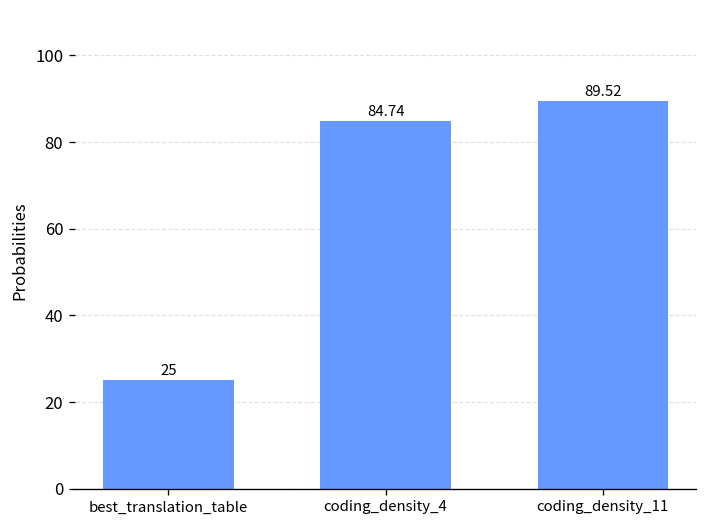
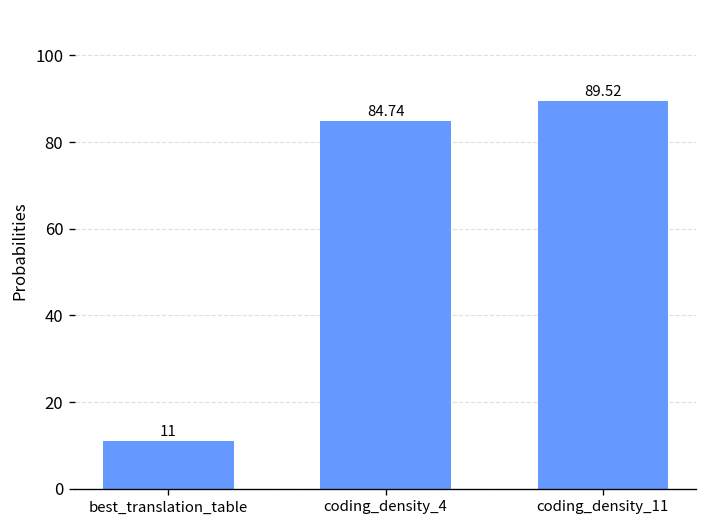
  {
-   "best_translation_table": 25,
+   "best_translation_table": 11,
    "coding_density_4": 84.74,
    "coding_density_11": 89.52
  }
